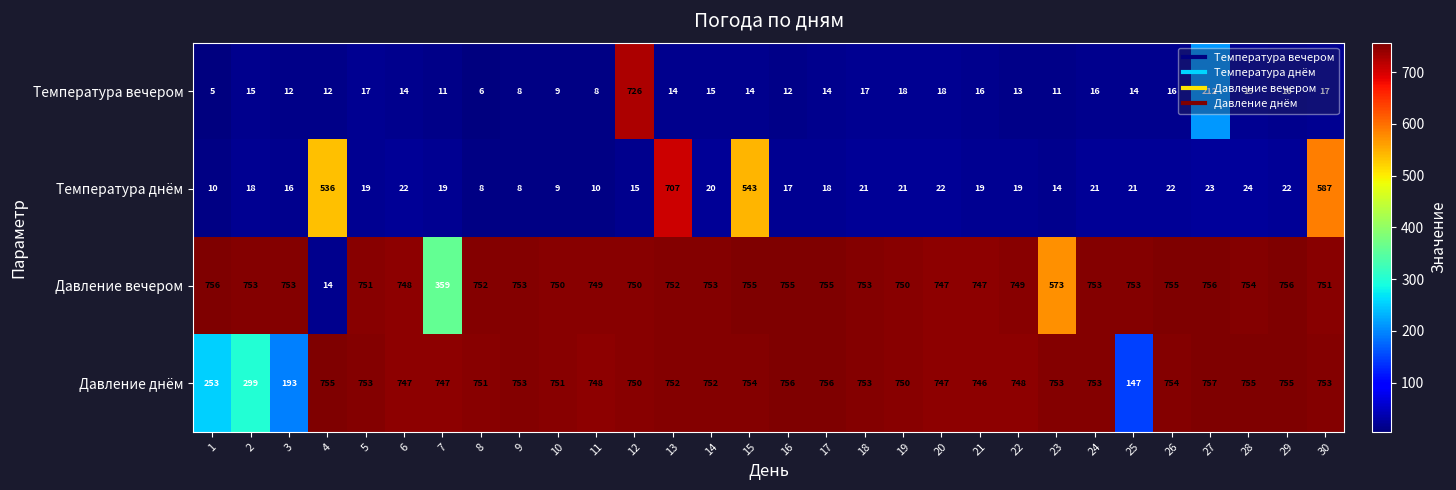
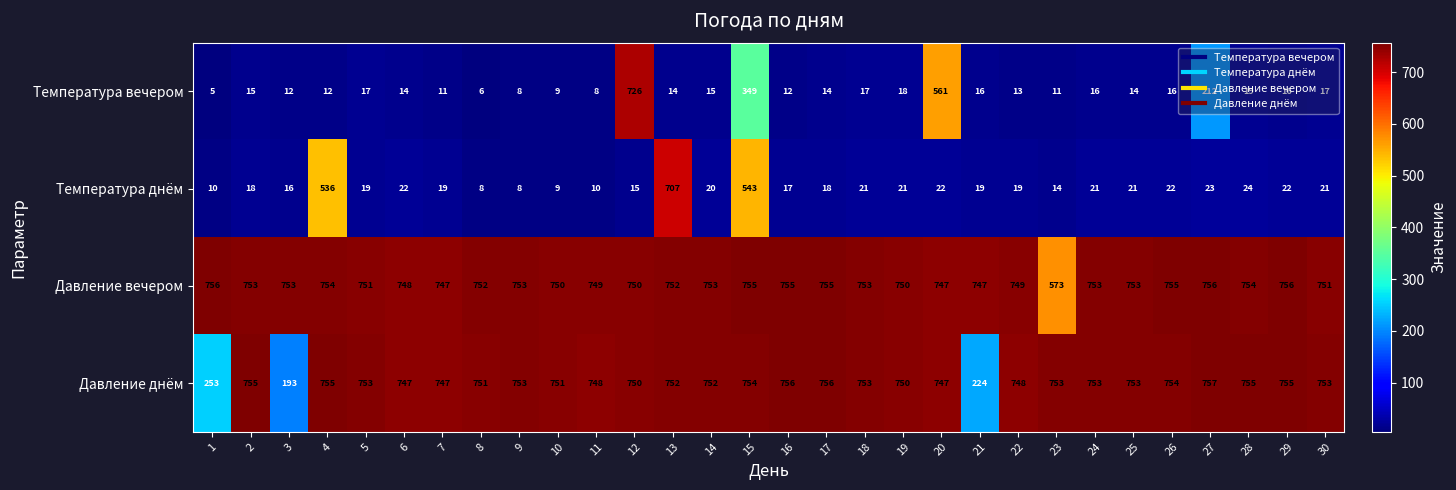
  {
    "Температура вечером": {
      "1": 5,
      "2": 15,
      "3": 12,
      "4": 12,
      "5": 17,
      "6": 14,
      "7": 11,
      "8": 6,
      "9": 8,
      "10": 9,
      "11": 8,
      "12": 726,
      "13": 14,
      "14": 15,
-     "15": 14,
+     "15": 349,
      "16": 12,
      "17": 14,
      "18": 17,
      "19": 18,
-     "20": 18,
+     "20": 561,
      "21": 16,
      "22": 13,
      "23": 11,
      "24": 16,
      "25": 14,
      "26": 16
    },
    "Температура днём": {
      "1": 10,
      "2": 18,
      "3": 16,
      "4": 536,
      "5": 19,
      "6": 22,
      "7": 19,
      "8": 8,
      "9": 8,
      "10": 9,
      "11": 10,
      "12": 15,
      "13": 707,
      "14": 20,
      "15": 543,
      "16": 17,
      "17": 18,
      "18": 21,
      "19": 21,
      "20": 22,
      "21": 19,
      "22": 19,
      "23": 14,
      "24": 21,
      "25": 21,
      "26": 22,
      "27": 23,
      "28": 24,
      "29": 22,
-     "30": 587
+     "30": 21
    },
    "Давление вечером": {
      "1": 756,
      "2": 753,
      "3": 753,
-     "4": 14,
+     "4": 754,
      "5": 751,
      "6": 748,
-     "7": 359,
+     "7": 747,
      "8": 752,
      "9": 753,
      "10": 750,
      "11": 749,
      "12": 750,
      "13": 752,
      "14": 753,
      "15": 755,
      "16": 755,
      "17": 755,
      "18": 753,
      "19": 750,
      "20": 747,
      "21": 747,
      "22": 749,
      "23": 573,
      "24": 753,
      "25": 753,
      "26": 755,
      "27": 756,
      "28": 754,
      "29": 756,
      "30": 751
    },
    "Давление днём": {
      "1": 253,
-     "2": 299,
+     "2": 755,
      "3": 193,
      "4": 755,
      "5": 753,
      "6": 747,
      "7": 747,
      "8": 751,
      "9": 753,
      "10": 751,
      "11": 748,
      "12": 750,
      "13": 752,
      "14": 752,
      "15": 754,
      "16": 756,
      "17": 756,
      "18": 753,
      "19": 750,
      "20": 747,
-     "21": 746,
+     "21": 224,
      "22": 748,
      "23": 753,
      "24": 753,
-     "25": 147,
+     "25": 753,
      "26": 754,
      "27": 757,
      "28": 755,
      "29": 755,
      "30": 753
    }
  }
